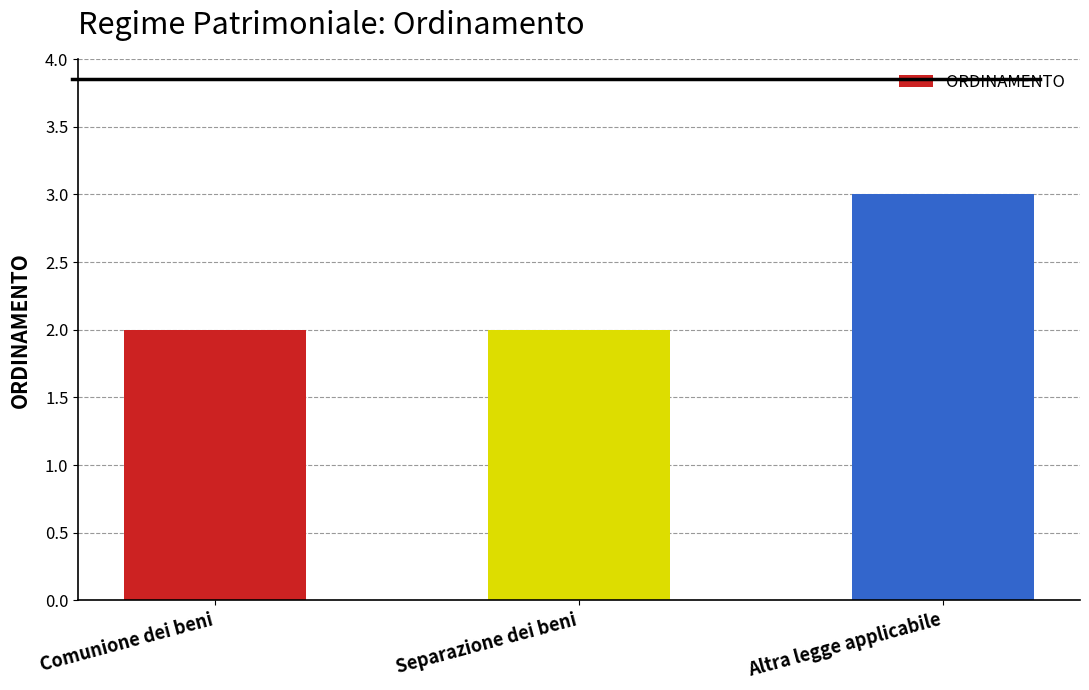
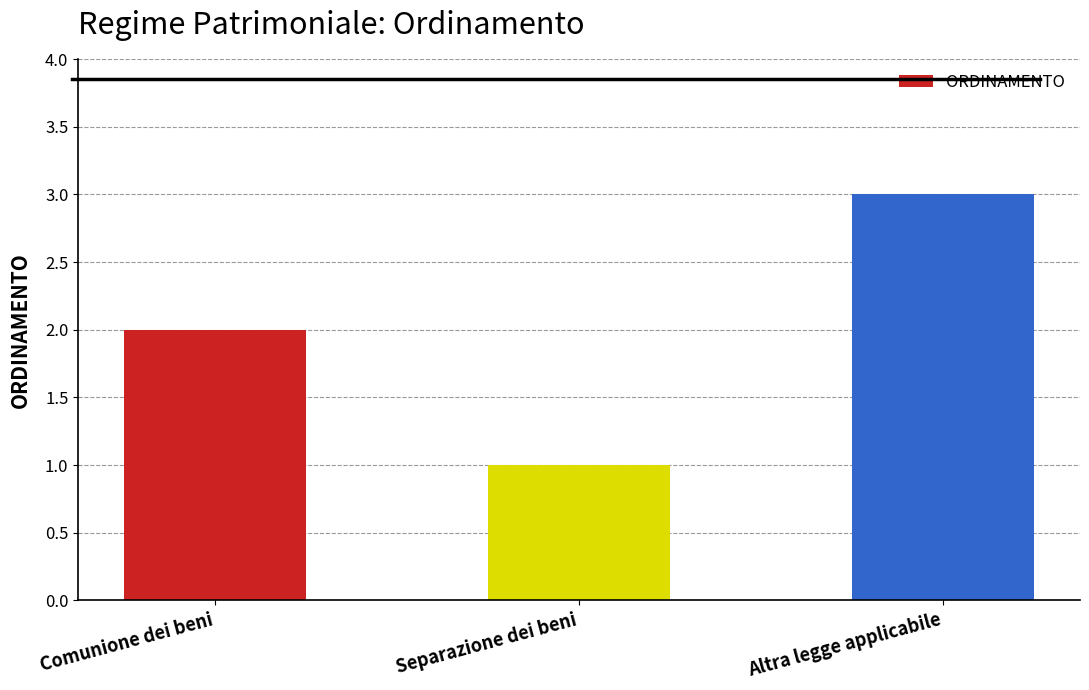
  {
    "Comunione dei beni": 2,
-   "Separazione dei beni": 2,
+   "Separazione dei beni": 1,
    "Altra legge applicabile": 3
  }
